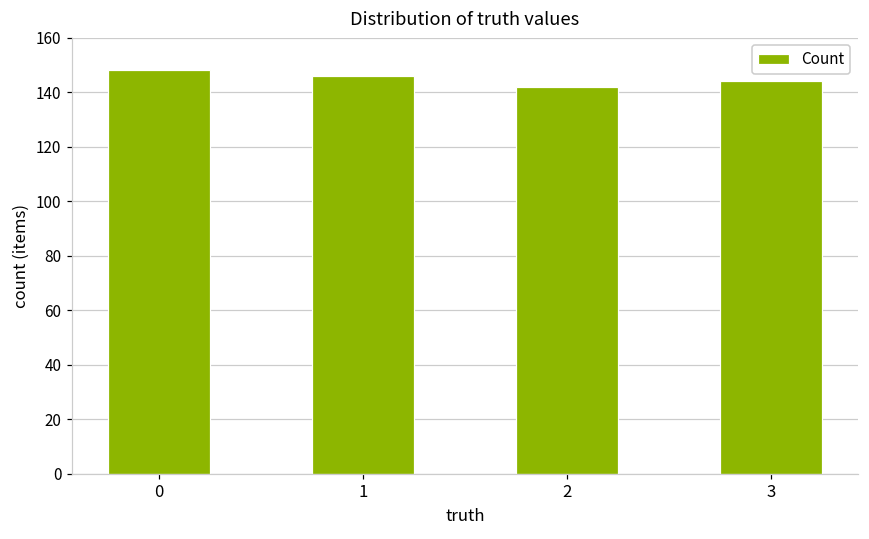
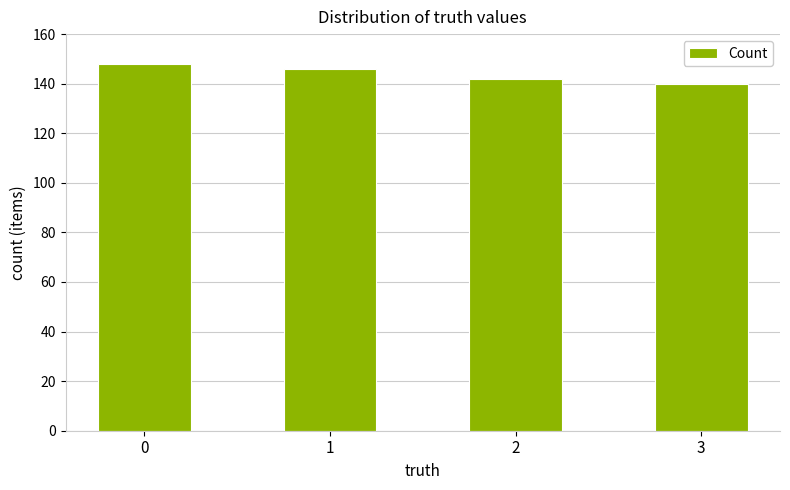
  {
    "0": 148,
    "1": 146,
    "2": 142,
-   "3": 144
+   "3": 140
  }
